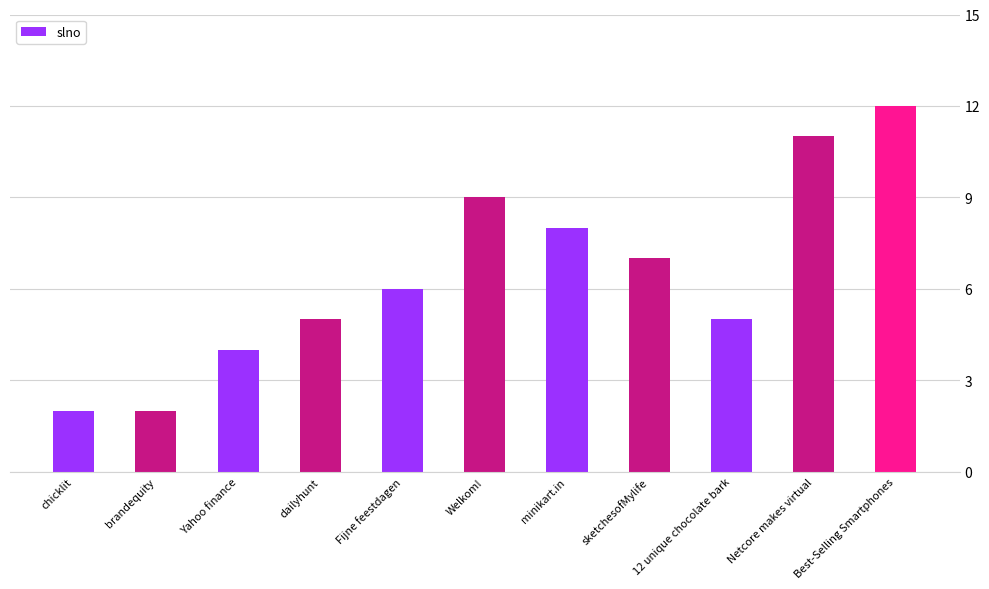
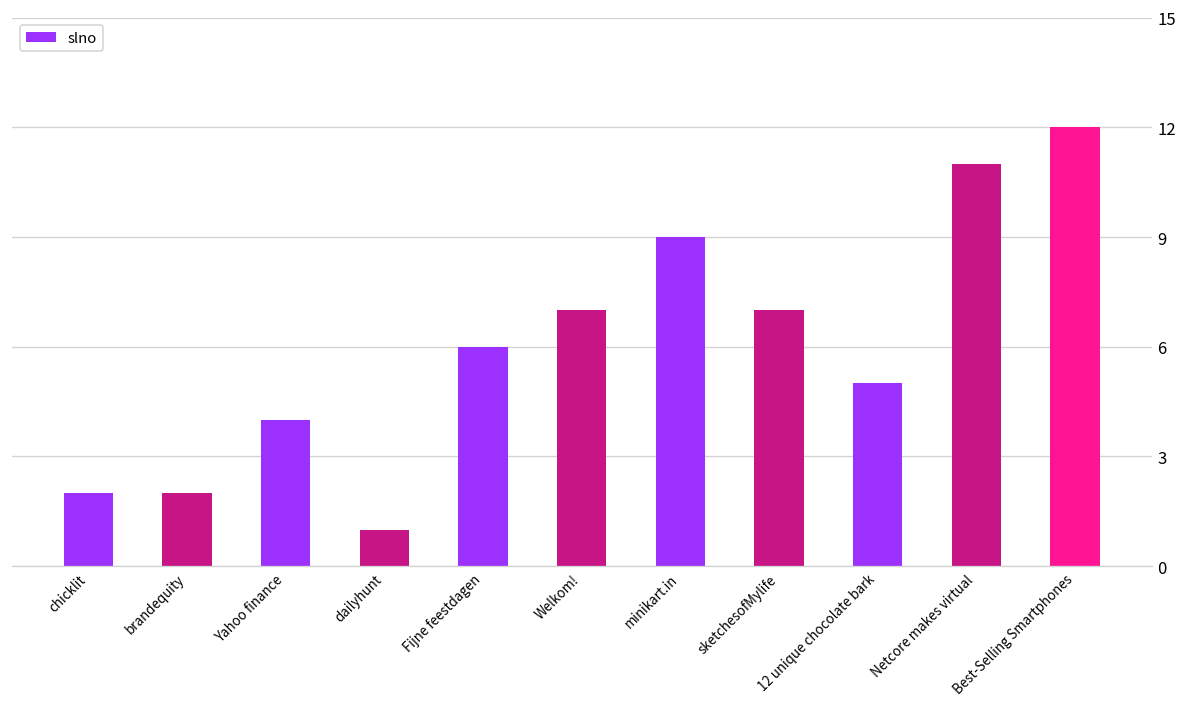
  {
    "chicklit": 2,
    "brandequity": 2,
    "Yahoo finance": 4,
-   "dailyhunt": 5,
+   "dailyhunt": 1,
    "Fijne feestdagen": 6,
-   "Welkom!": 9,
-   "minikart.in": 8,
+   "Welkom!": 7,
+   "minikart.in": 9,
    "sketchesofMylife": 7,
    "12 unique chocolate bark": 5,
    "Netcore makes virtual": 11,
    "Best-Selling Smartphones": 12
  }
